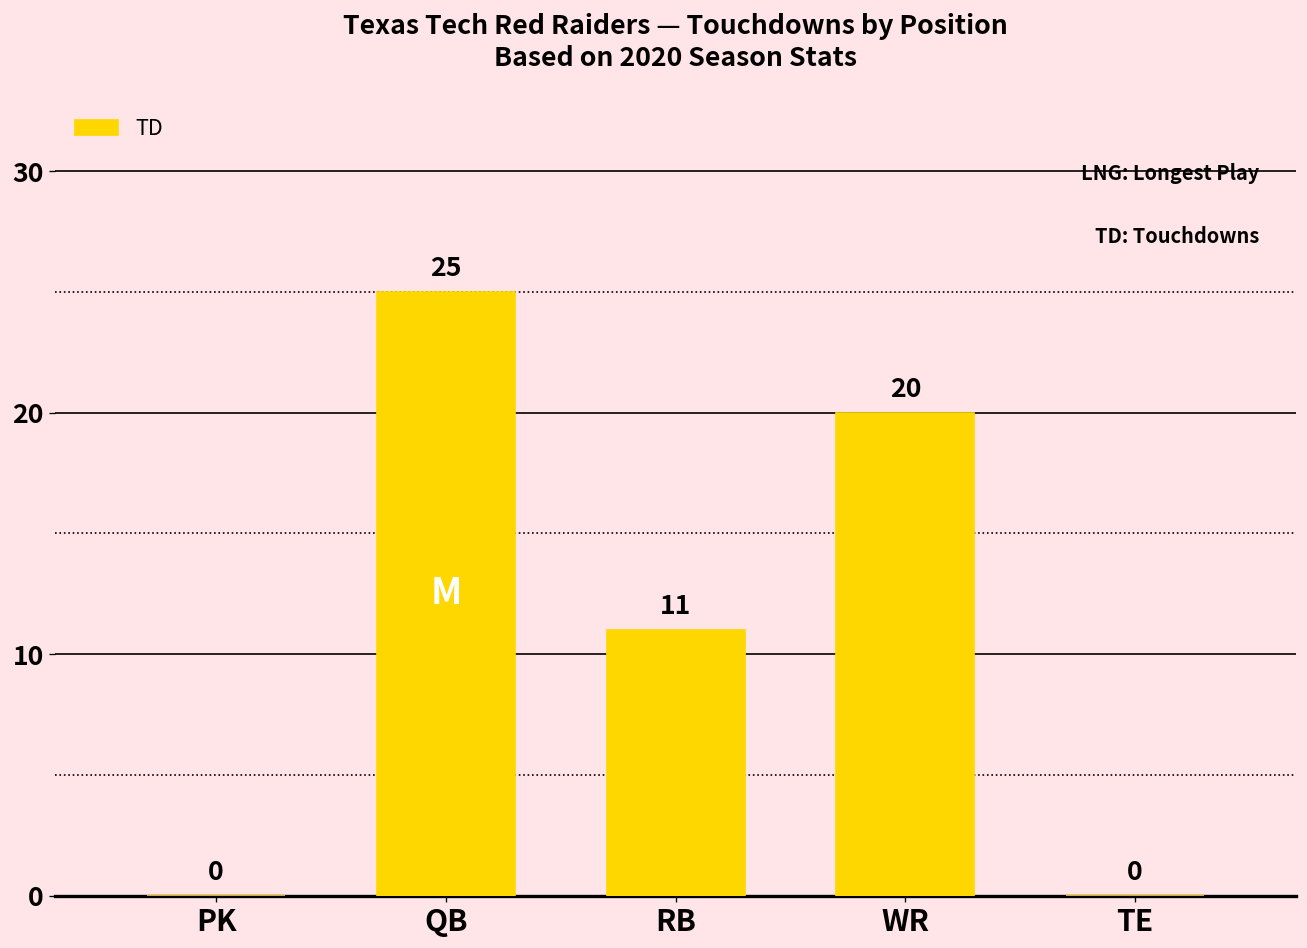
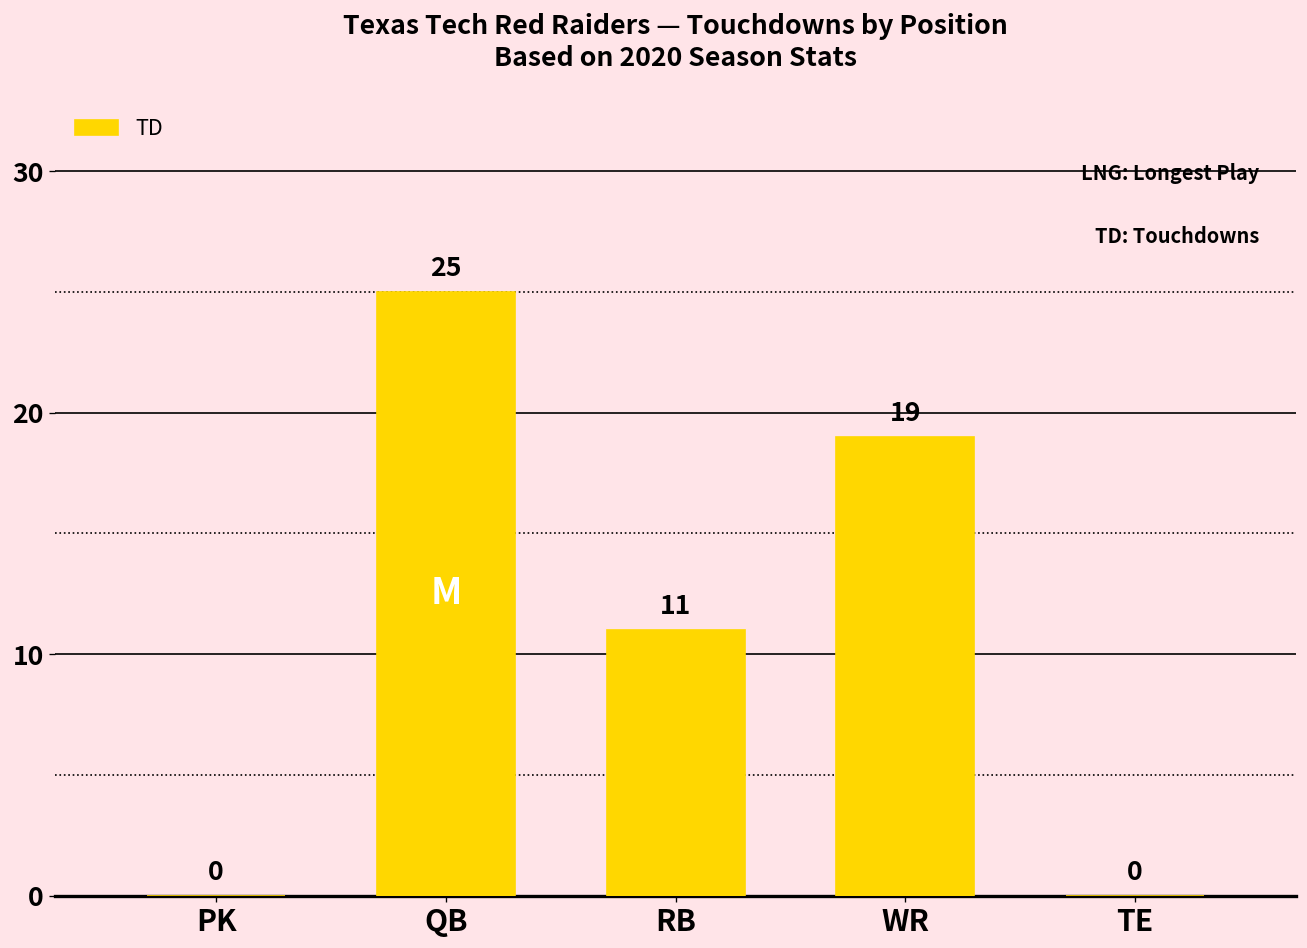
  {
    "PK": 0,
    "QB": 25,
    "RB": 11,
-   "WR": 20,
+   "WR": 19,
    "TE": 0
  }
